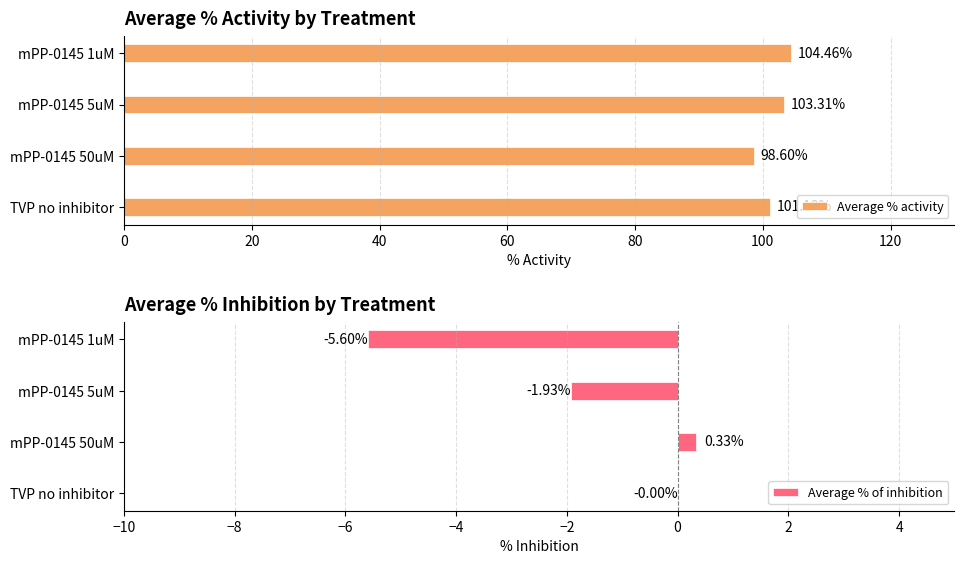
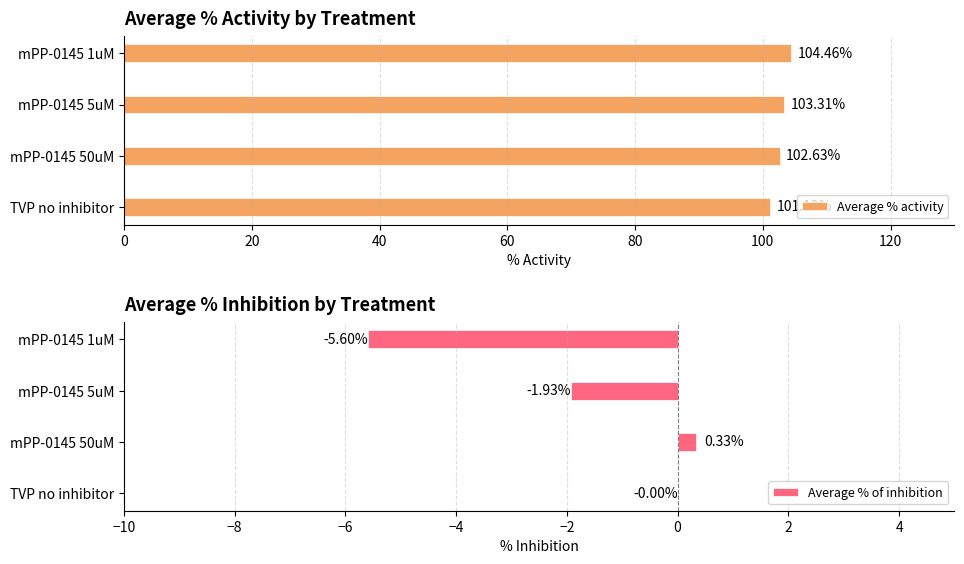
  {
    "Average % Activity by Treatment": {
      "mPP-0145 1uM": "104.46%",
      "mPP-0145 5uM": "103.31%",
-     "mPP-0145 50uM": "98.60%"
+     "mPP-0145 50uM": "102.63%"
    },
    "Average % Inhibition by Treatment": {
      "mPP-0145 1uM": "-5.60%",
      "mPP-0145 5uM": "-1.93%",
      "mPP-0145 50uM": "0.33%",
      "TVP no inhibitor": "-0.00%"
    }
  }
